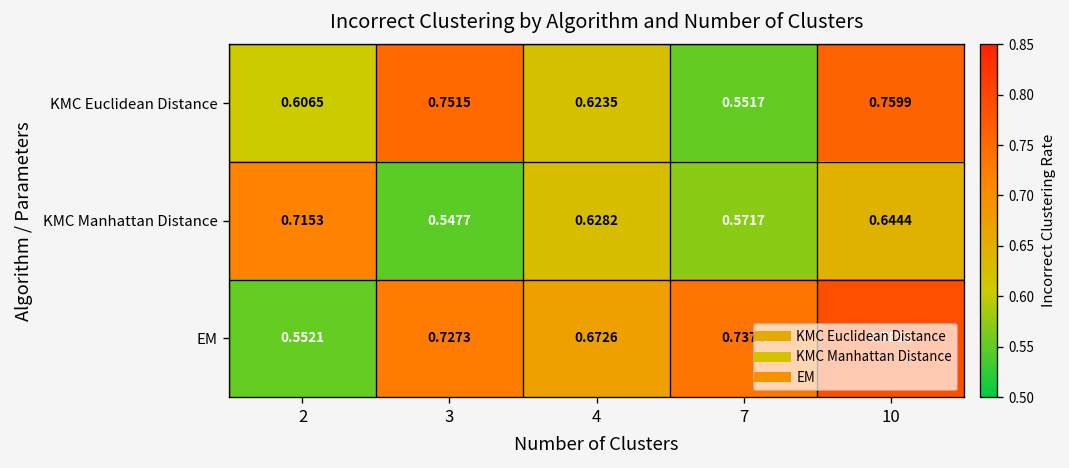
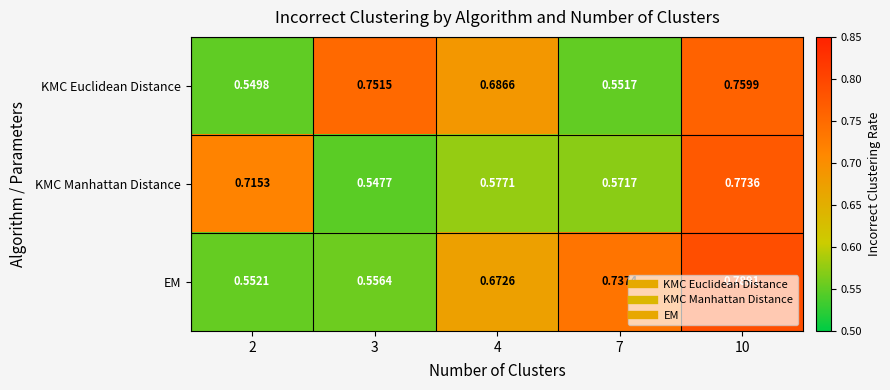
  {
    "KMC Euclidean Distance": {
-     "2": 0.6065,
+     "2": 0.5498,
      "3": 0.7515,
-     "4": 0.6235,
+     "4": 0.6866,
      "7": 0.5517,
      "10": 0.7599
    },
    "KMC Manhattan Distance": {
      "2": 0.7153,
      "3": 0.5477,
-     "4": 0.6282,
+     "4": 0.5771,
      "7": 0.5717,
-     "10": 0.6444
+     "10": 0.7736
    },
    "EM": {
      "2": 0.5521,
-     "3": 0.7273,
+     "3": 0.5564,
      "4": 0.6726
    }
  }
